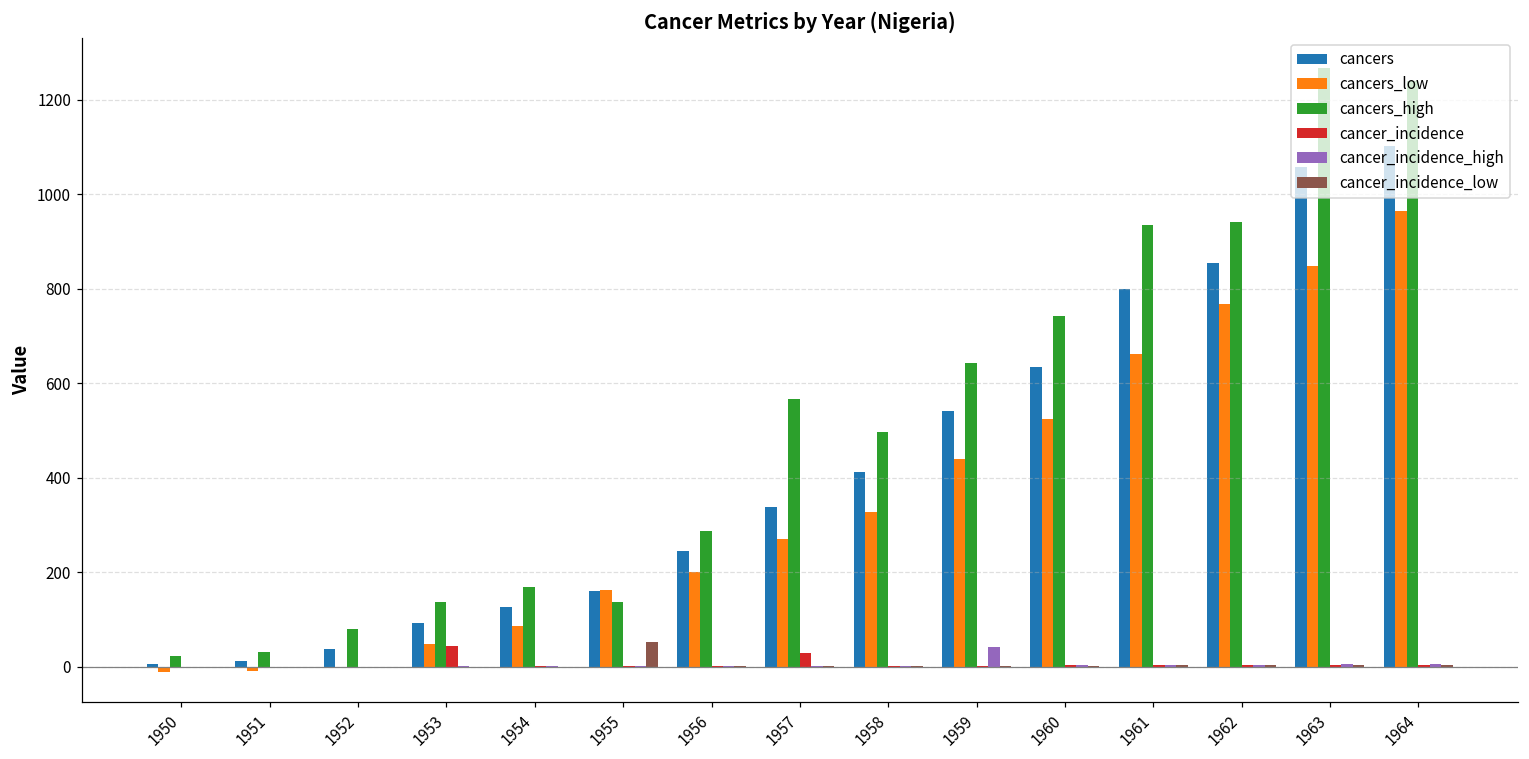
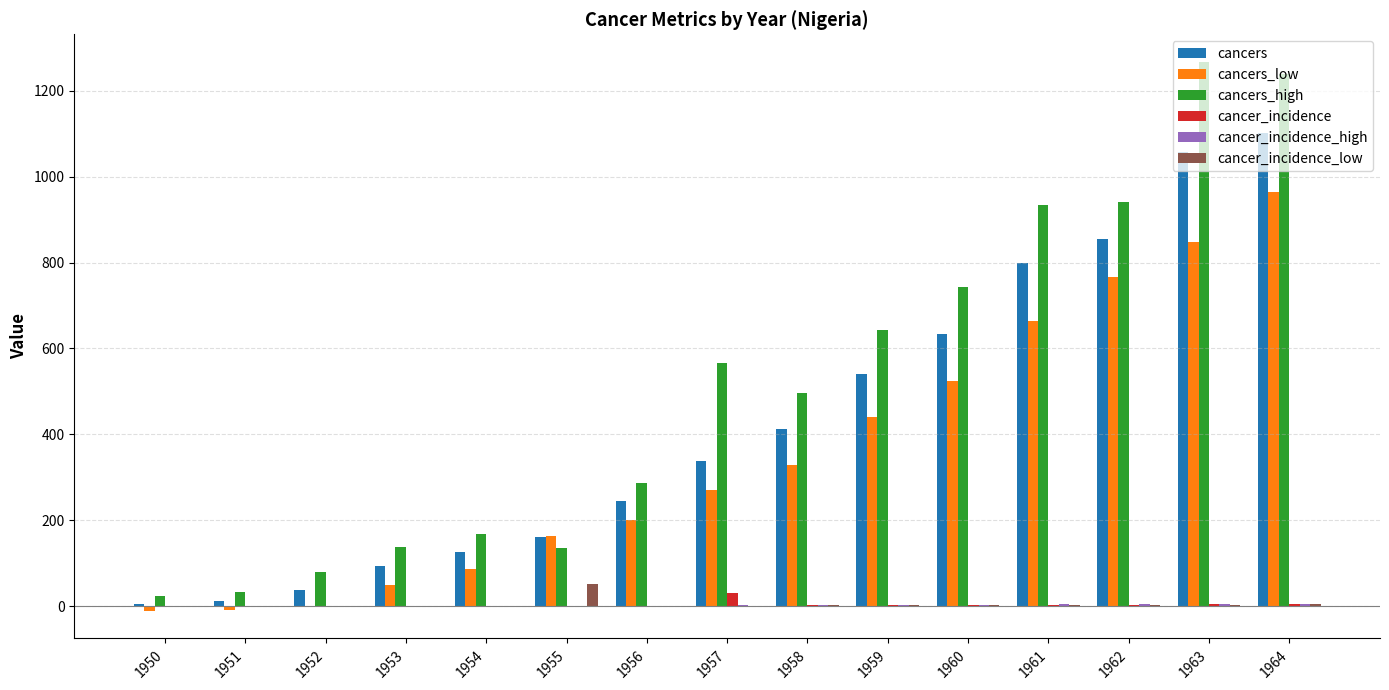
  {
    "cancers": {
      "1950": 10,
      "1951": 10,
      "1952": 40,
      "1953": 90,
      "1954": 130,
      "1955": 160,
      "1956": 240,
      "1957": 340,
      "1958": 410,
      "1959": 540,
      "1960": 630,
      "1961": 800,
      "1962": 850
    },
    "cancers_low": {
      "1950": -10,
      "1951": -10,
      "1953": 50,
      "1954": 90,
      "1955": 160,
      "1956": 200,
      "1957": 270,
      "1958": 330,
      "1959": 440,
      "1960": 520,
      "1961": 660,
      "1962": 770,
      "1963": 850,
      "1964": 960
    },
    "cancers_high": {
      "1950": 20,
      "1951": 30,
      "1952": 80,
      "1953": 140,
      "1954": 170,
      "1955": 140,
      "1956": 290,
      "1957": 570,
      "1958": 500,
      "1959": 640,
      "1960": 740,
      "1961": 930,
      "1962": 940
    },
    "cancer_incidence": {
-     "1953": 40,
+     "1953": 0,
      "1957": 30
    },
    "cancer_incidence_high": {
-     "1959": 40
+     "1959": 0
    },
    "cancer_incidence_low": {
      "1955": 50
    }
  }
